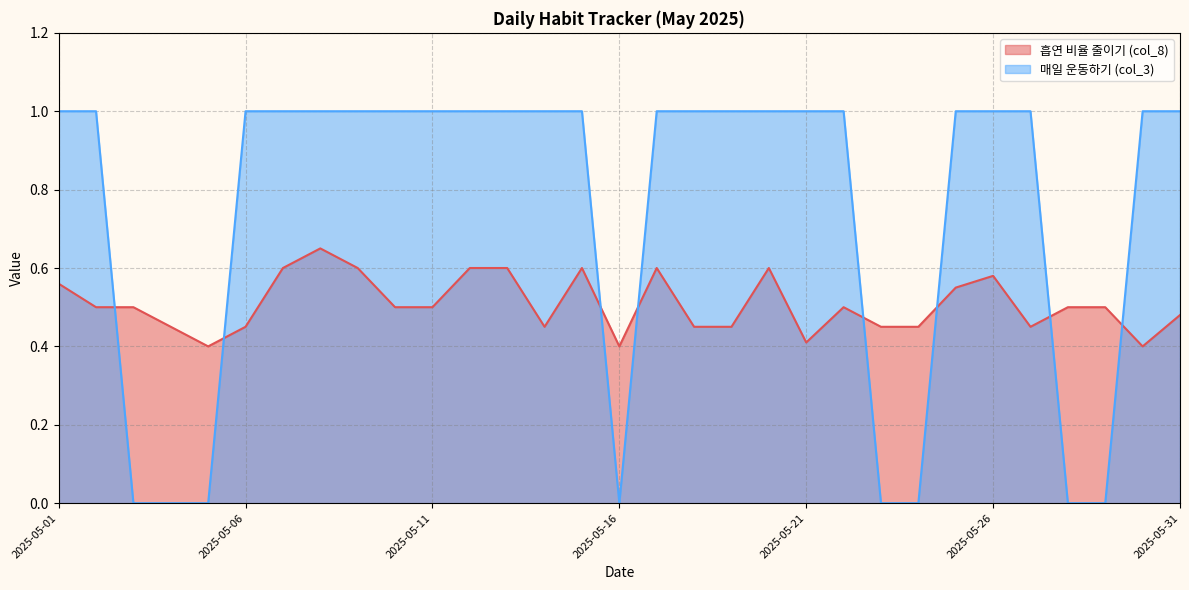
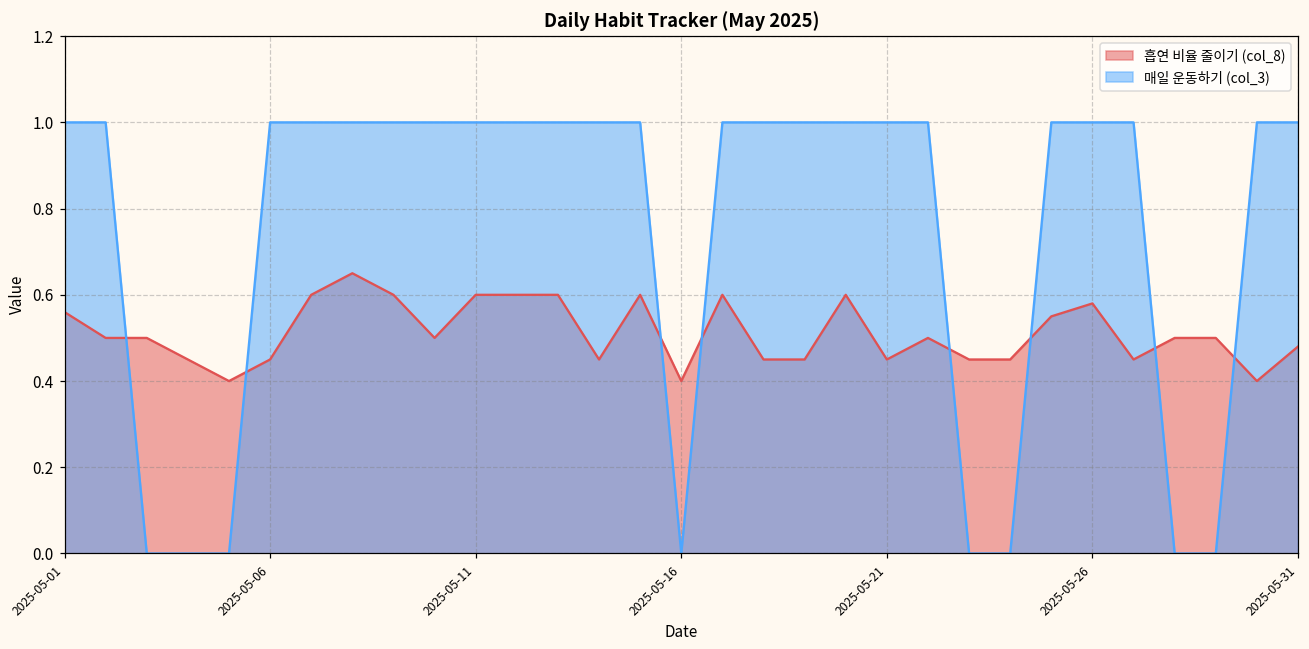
  {
    "흡연 비율 줄이기 (col_8)": {
      "2025-05-01": 0.56,
      "2025-05-06": 0.45,
-     "2025-05-11": 0.5,
+     "2025-05-11": 0.6,
      "2025-05-16": 0.40,
-     "2025-05-21": 0.41,
+     "2025-05-21": 0.45,
      "2025-05-26": 0.58,
      "2025-05-31": 0.48
    },
    "매일 운동하기 (col_3)": {
      "2025-05-01": 1.00,
      "2025-05-06": 1.00,
      "2025-05-11": 1.00,
      "2025-05-16": 0.00,
      "2025-05-21": 1.00,
      "2025-05-26": 1.00,
      "2025-05-31": 1.00
    }
  }
